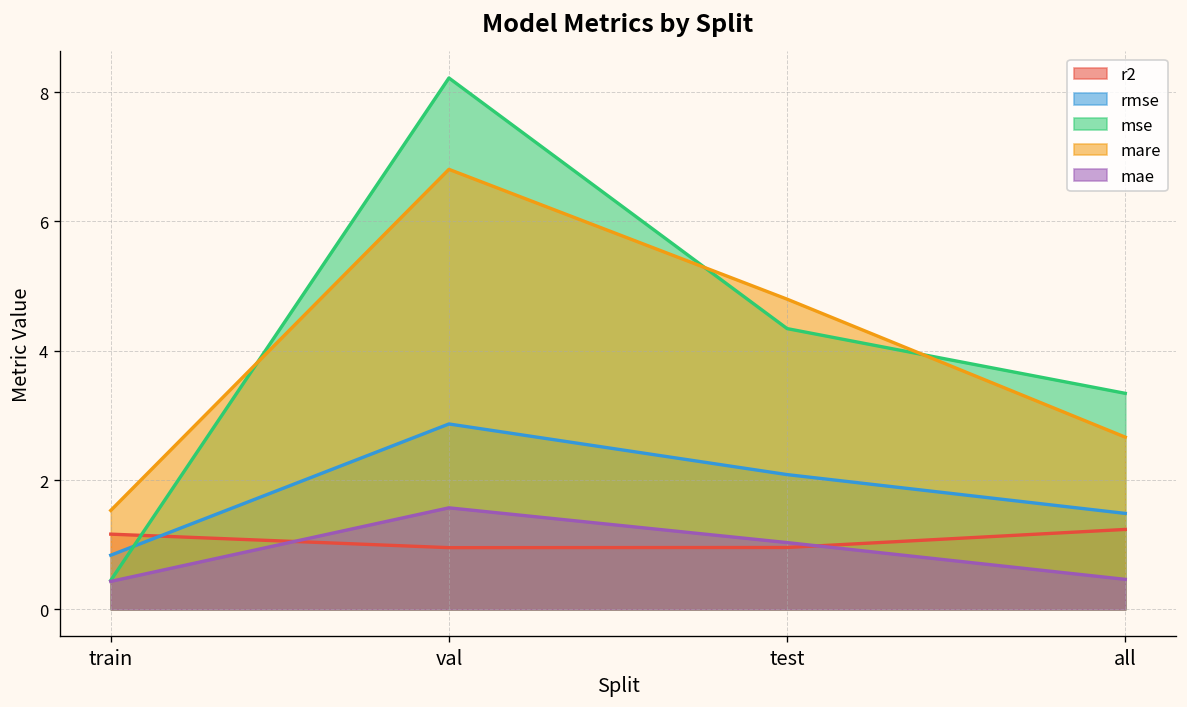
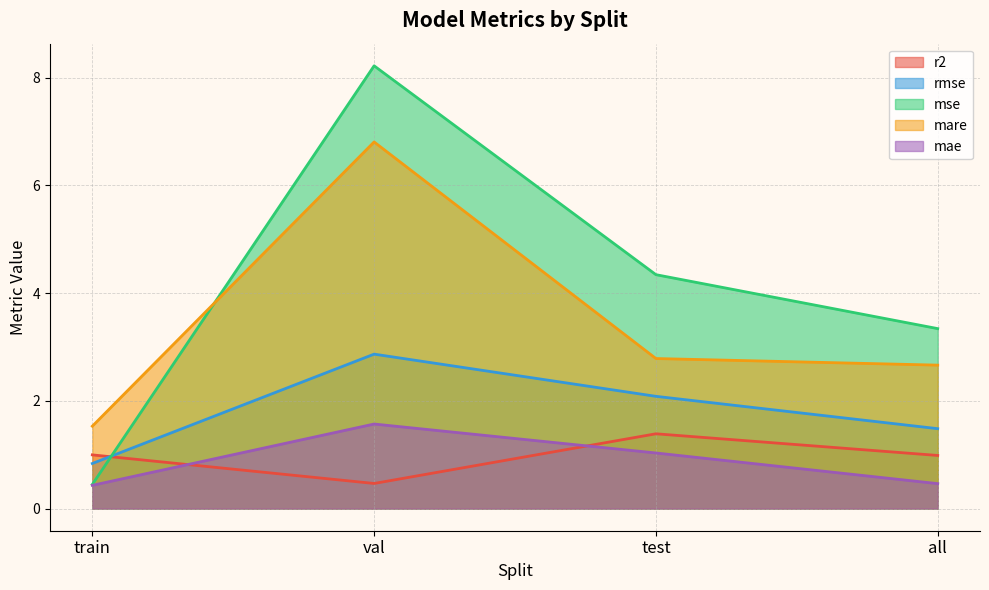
  {
    "r2": {
-     "train": 1.2,
-     "val": 1.0,
-     "test": 1.0,
-     "all": 1.2
+     "train": 1.0,
+     "val": 0.5,
+     "test": 1.4,
+     "all": 1.0
    },
    "rmse": {
      "train": 0.8,
      "val": 2.9,
      "test": 2.1,
      "all": 1.5
    },
    "mse": {
      "val": 8.2,
      "test": 4.3,
      "all": 3.3
    },
    "mare": {
      "train": 1.5,
      "val": 6.8,
-     "test": 4.8,
+     "test": 2.8,
      "all": 2.7
    },
    "mae": {
      "val": 1.6,
      "test": 1.0,
      "all": 0.5
    }
  }
